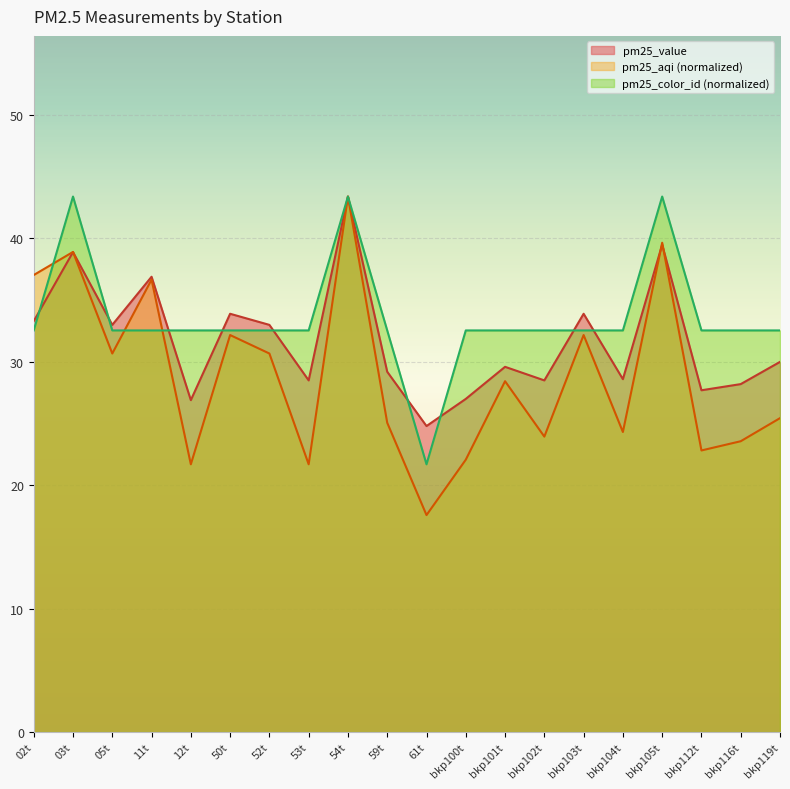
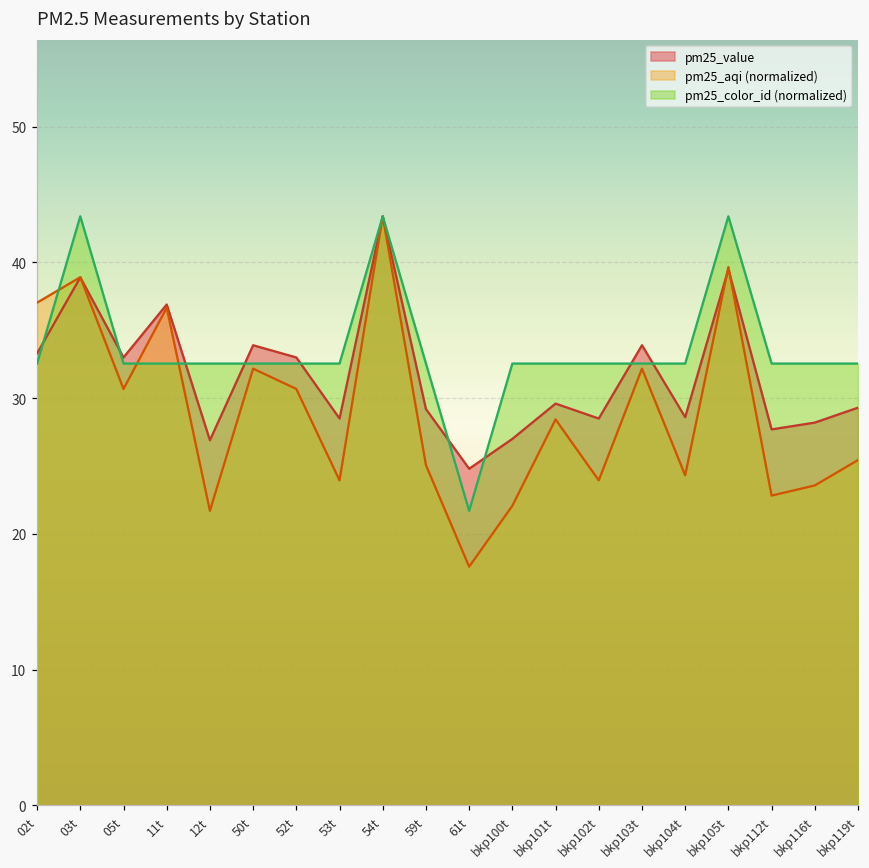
  {
    "pm25_value": {
      "02t": 33.3,
      "05t": 33.0,
      "11t": 36.9,
      "12t": 26.9,
      "50t": 33.9,
      "52t": 33.0,
      "53t": 28.5,
      "59t": 29.2,
      "61t": 24.8,
      "bkp100t": 27.0,
      "bkp101t": 29.6,
      "bkp102t": 28.5,
      "bkp103t": 33.9,
      "bkp104t": 28.6,
      "bkp112t": 27.7,
      "bkp116t": 28.2,
-     "bkp119t": 30.0
+     "bkp119t": 29.3
    },
    "pm25_aqi (normalized)": {
      "02t": 37.0,
      "05t": 30.7,
      "11t": 36.7,
      "12t": 21.7,
      "50t": 32.2,
      "52t": 30.7,
-     "53t": 21.7,
+     "53t": 23.9,
      "59t": 25.1,
      "61t": 17.6,
      "bkp100t": 22.1,
      "bkp101t": 28.4,
      "bkp102t": 23.9,
      "bkp103t": 32.2,
      "bkp104t": 24.3,
      "bkp112t": 22.8,
      "bkp116t": 23.6,
      "bkp119t": 25.4
    },
    "pm25_color_id (normalized)": {
      "02t": 32.6,
      "03t": 43.4,
      "05t": 32.6,
      "11t": 32.6,
      "12t": 32.6,
      "50t": 32.6,
      "52t": 32.6,
      "53t": 32.6,
      "59t": 32.6,
      "61t": 21.7,
      "bkp100t": 32.6,
      "bkp101t": 32.6,
      "bkp102t": 32.6,
      "bkp103t": 32.6,
      "bkp104t": 32.6,
      "bkp105t": 43.4,
      "bkp112t": 32.6,
      "bkp116t": 32.6,
      "bkp119t": 32.6
    }
  }
